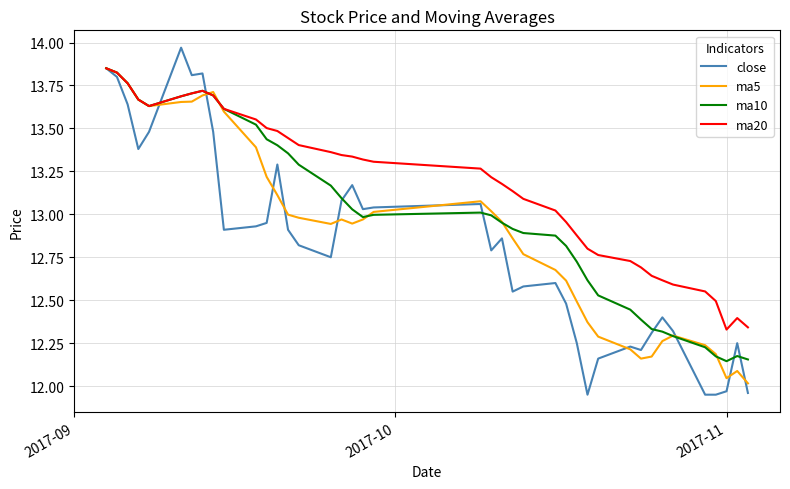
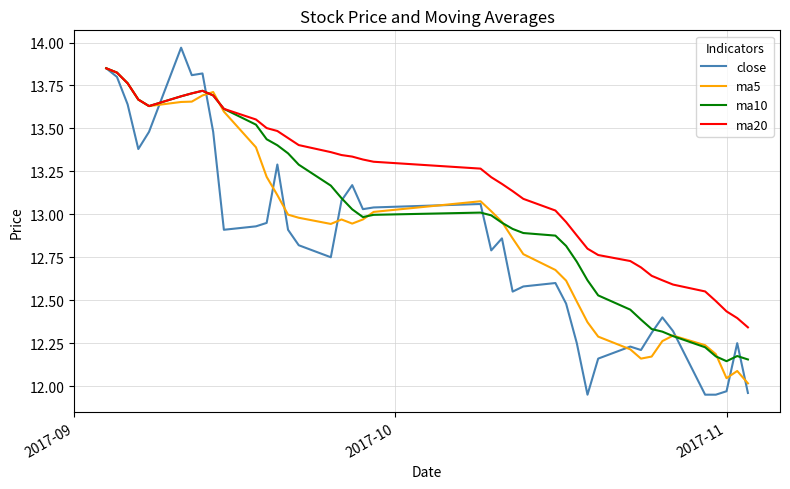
  {
    "close": {
      "2017-11": 11.97
    },
    "ma5": {
      "2017-11": 12.05
    },
    "ma10": {
      "2017-11": 12.15
    },
    "ma20": {
-     "2017-11": 12.33
+     "2017-11": 12.44
    }
  }
